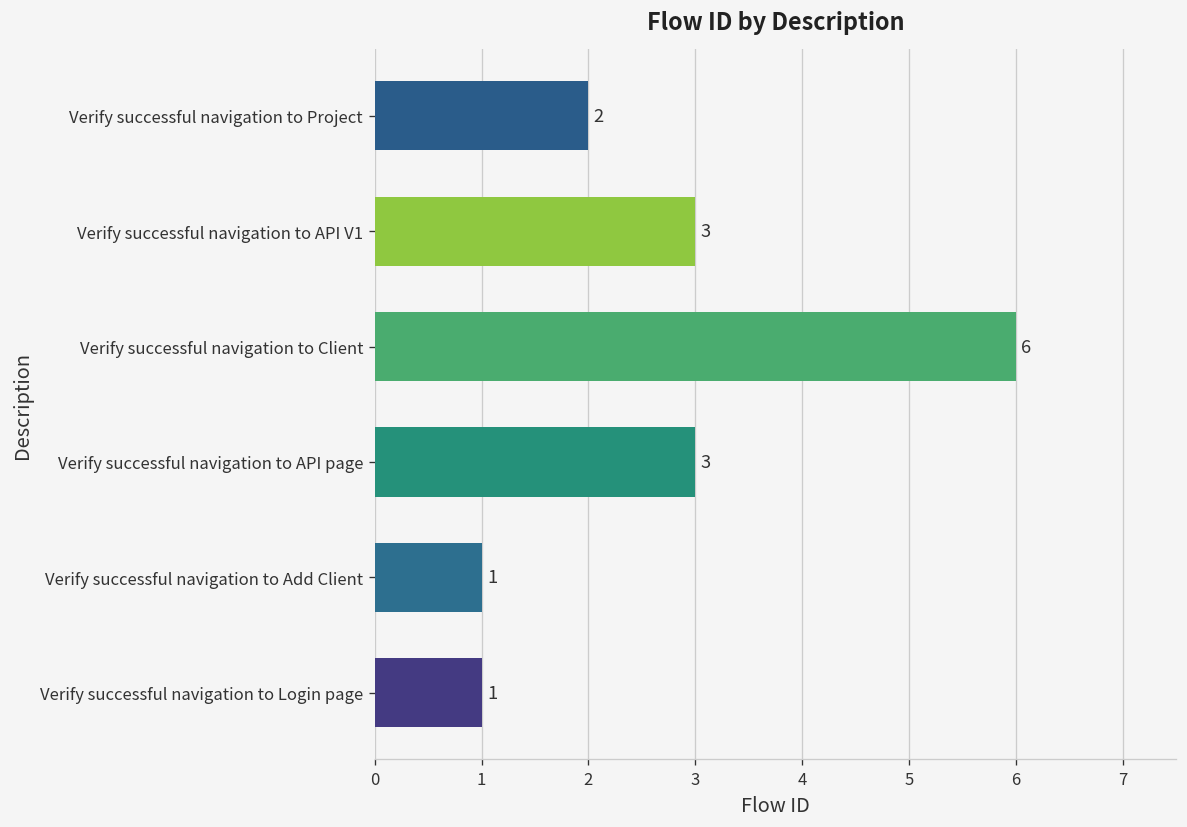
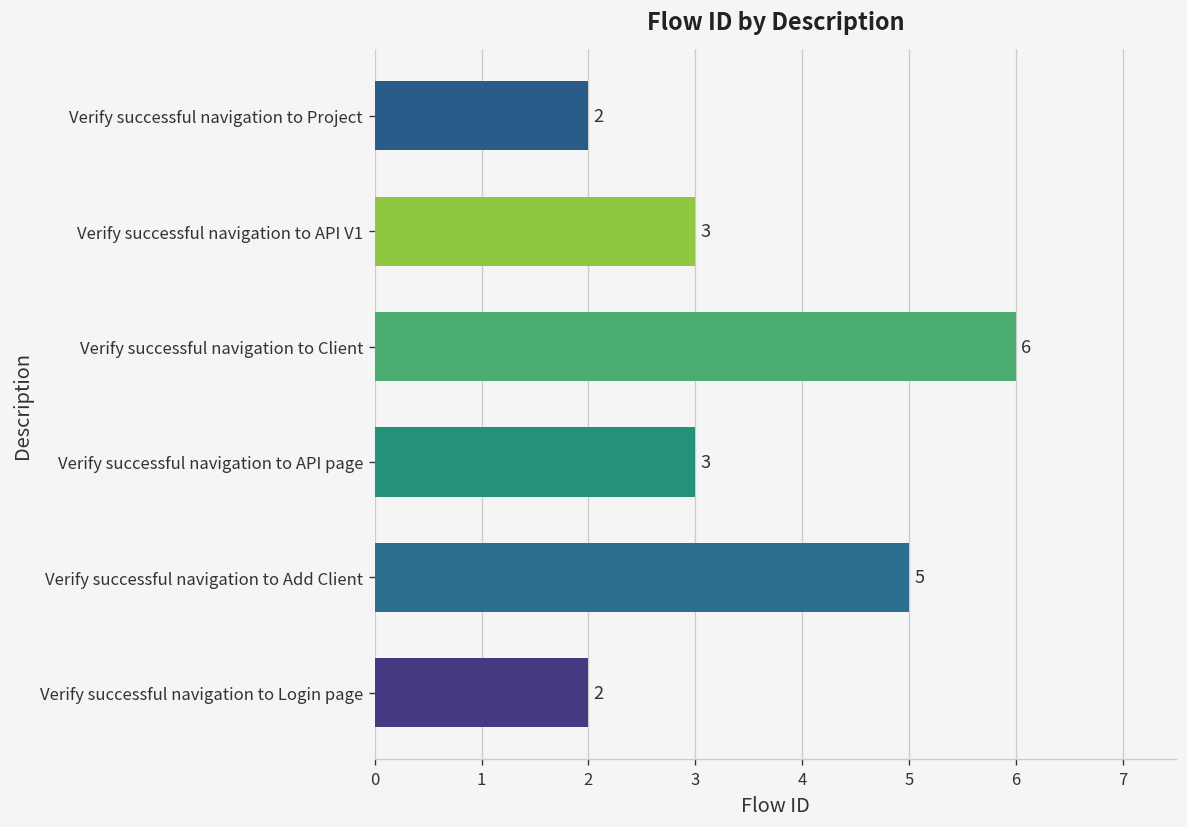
  {
    "Verify successful navigation to Project": 2,
    "Verify successful navigation to API V1": 3,
    "Verify successful navigation to Client": 6,
    "Verify successful navigation to API page": 3,
-   "Verify successful navigation to Add Client": 1,
-   "Verify successful navigation to Login page": 1
+   "Verify successful navigation to Add Client": 5,
+   "Verify successful navigation to Login page": 2
  }
